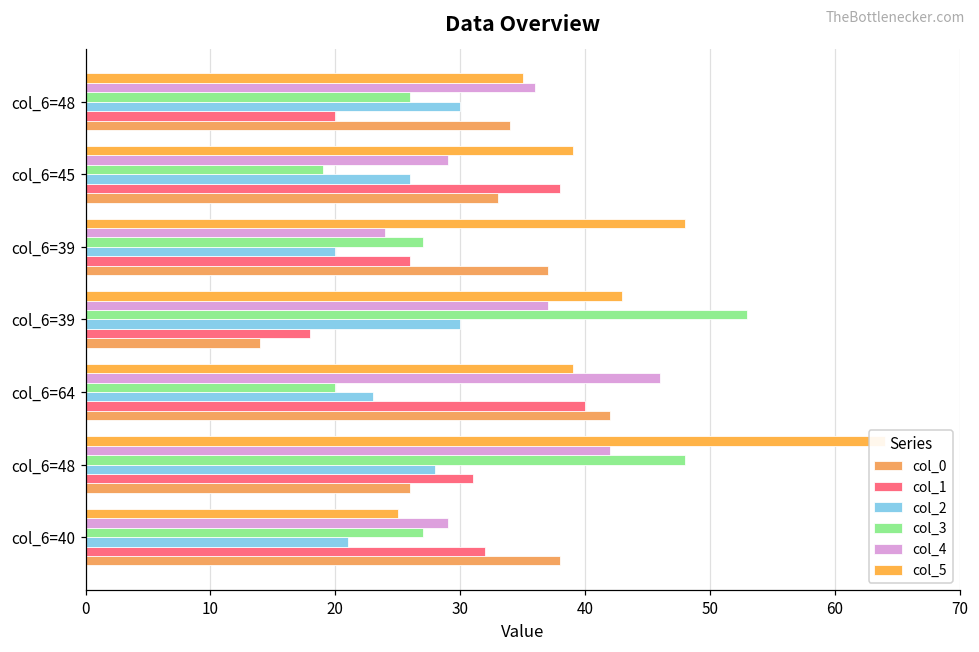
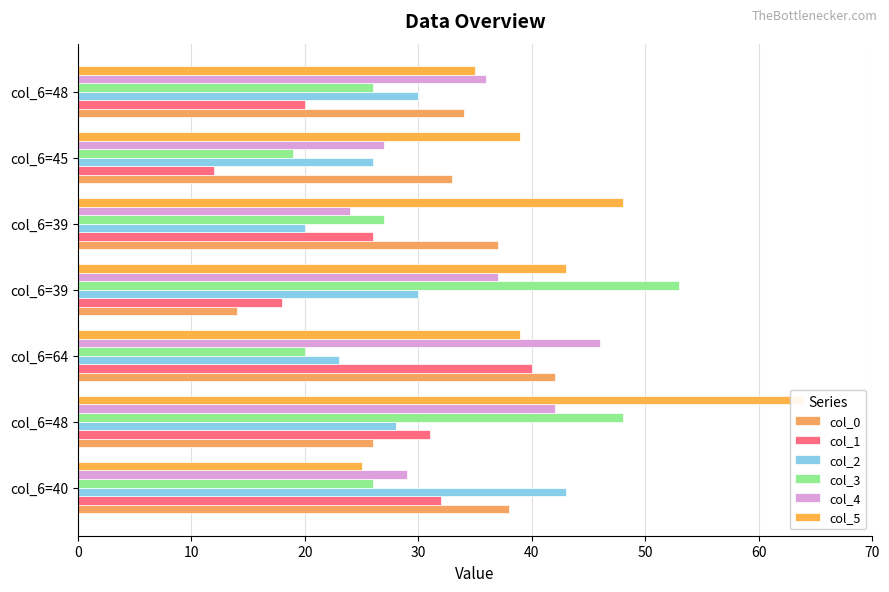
  {
    "col_1": {
-     "col_6=45": 38,
+     "col_6=45": 12,
      "col_6=64": 40,
      "col_6=40": 32
    },
    "col_2": {
      "col_6=45": 26,
      "col_6=64": 23,
-     "col_6=40": 21
+     "col_6=40": 43
    },
    "col_3": {
      "col_6=45": 19,
      "col_6=64": 20,
-     "col_6=40": 27
+     "col_6=40": 26
    },
    "col_4": {
-     "col_6=45": 29,
+     "col_6=45": 27,
      "col_6=64": 46,
      "col_6=40": 29
    }
  }
